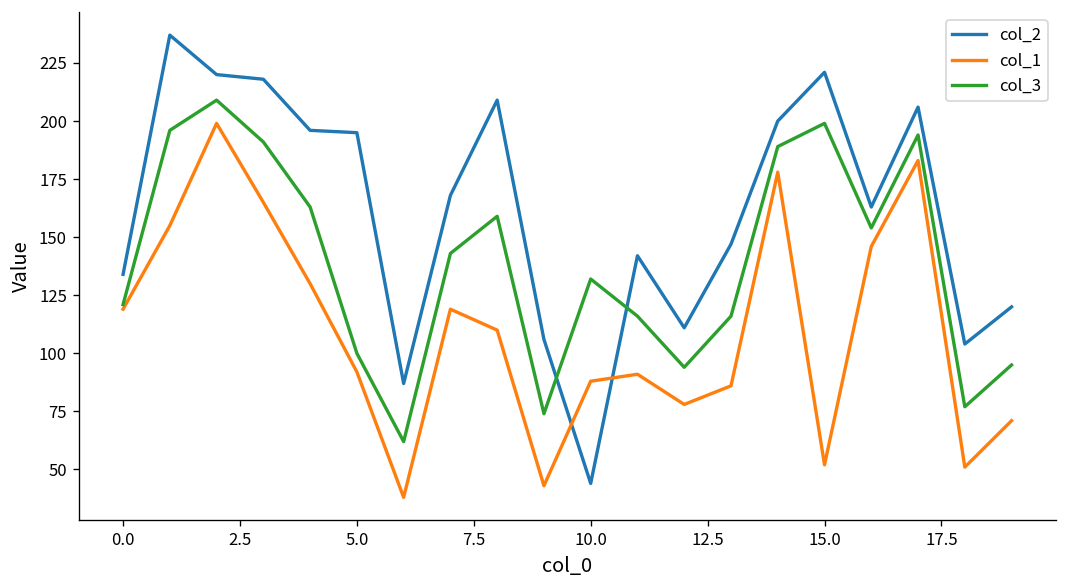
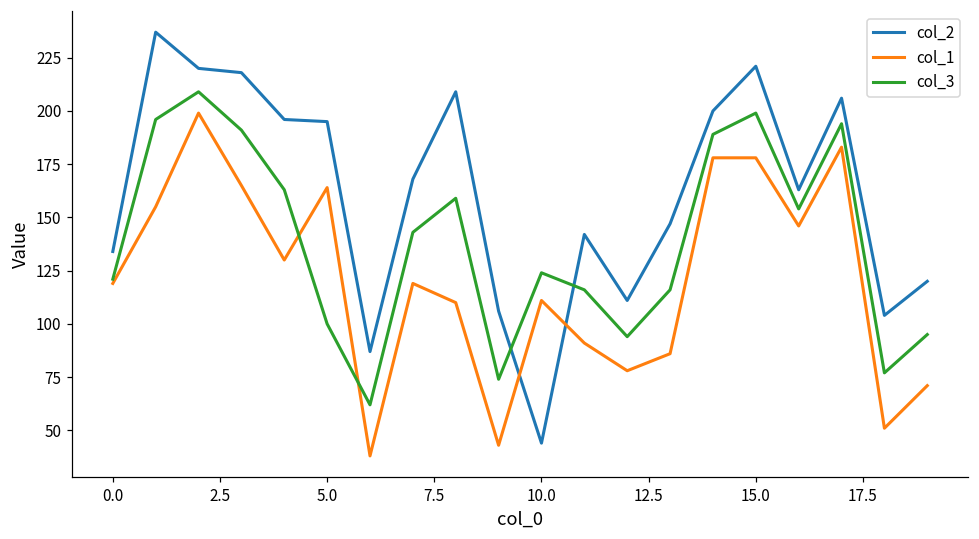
  {
    "col_2": {
      "0.0": 134,
      "5.0": 195,
      "10.0": 44,
      "15.0": 221
    },
    "col_1": {
      "0.0": 119,
-     "5.0": 92,
-     "10.0": 88,
-     "15.0": 52
+     "5.0": 164,
+     "10.0": 111,
+     "15.0": 178
    },
    "col_3": {
      "0.0": 121,
      "5.0": 100,
-     "10.0": 132,
+     "10.0": 124,
      "15.0": 199
    }
  }
